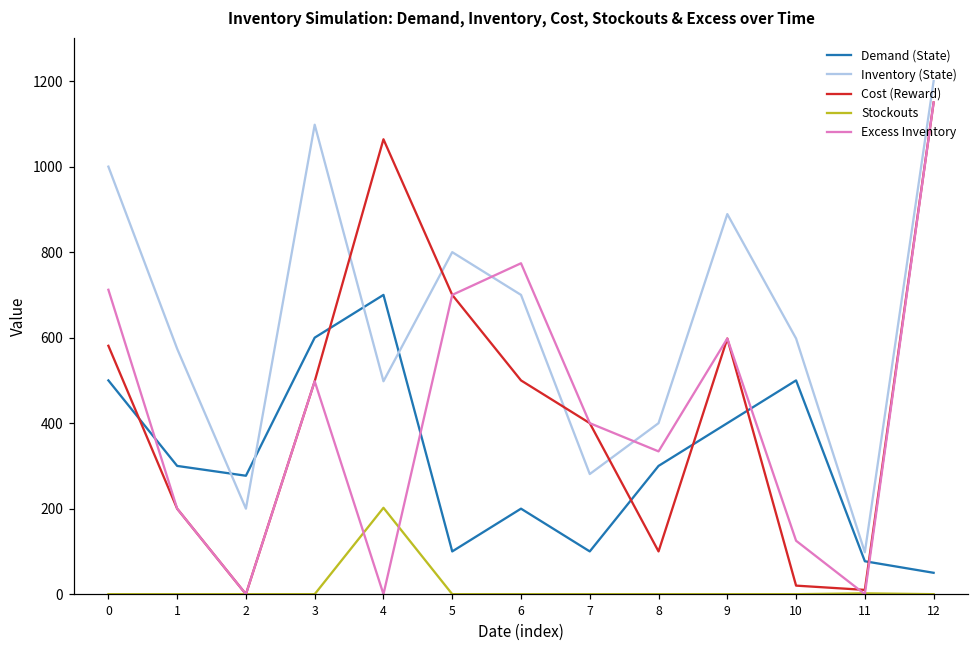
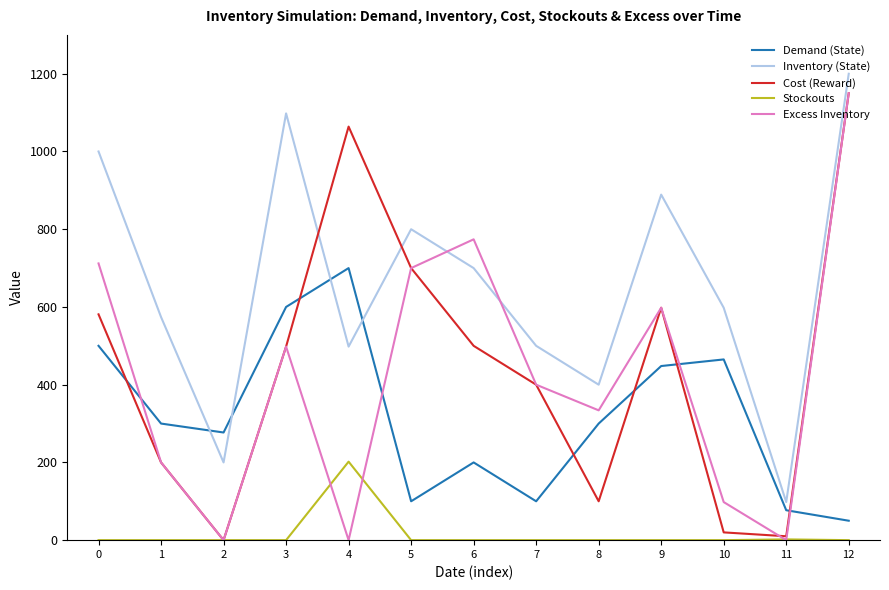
  {
    "Demand (State)": {
      "0": 500,
      "1": 300,
      "2": 280,
      "3": 600,
      "4": 700,
      "5": 100,
      "6": 200,
      "7": 100,
      "8": 300,
-     "9": 400,
-     "10": 500,
+     "9": 450,
+     "10": 470,
      "11": 80,
      "12": 50
    },
    "Inventory (State)": {
      "0": 1000,
      "1": 570,
      "2": 200,
      "3": 1100,
      "4": 500,
      "5": 800,
      "6": 700,
-     "7": 280,
+     "7": 500,
      "8": 400,
      "9": 890,
      "10": 600,
      "11": 100,
      "12": 1200
    },
    "Cost (Reward)": {
      "0": 580,
      "4": 1060,
      "6": 500,
      "8": 100,
      "10": 20,
      "11": 10
    },
    "Stockouts": {
      "0": 0,
      "1": 0,
      "3": 0,
      "4": 200,
      "5": 0,
      "6": 0,
      "7": 0,
      "8": 0,
      "9": 0,
      "10": 0,
      "12": 0
    },
    "Excess Inventory": {
      "0": 710,
      "4": 0,
      "6": 770,
      "8": 330,
-     "10": 130
+     "10": 100
    }
  }
